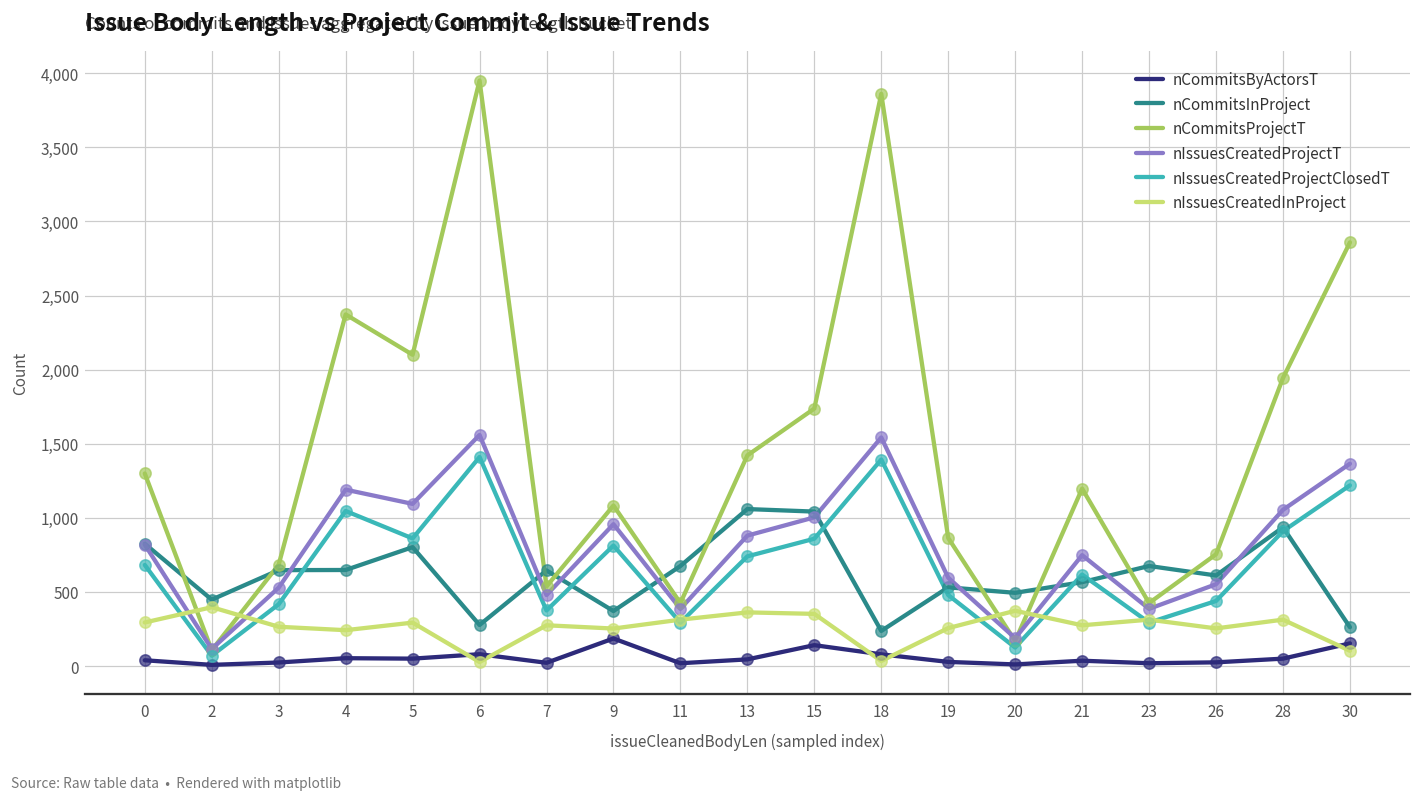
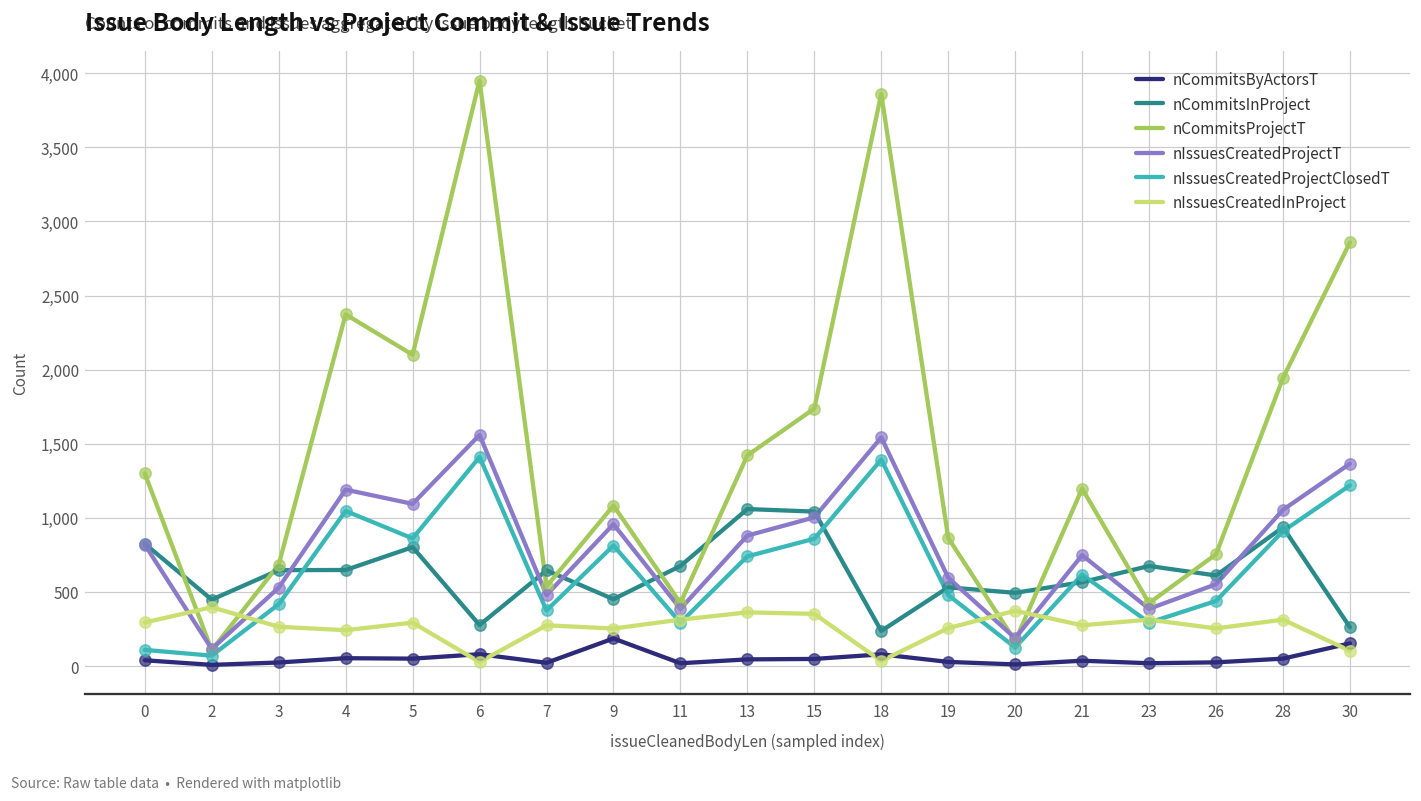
  {
    "nCommitsByActorsT": {
      "0": "40",
      "2": "10",
      "3": "30",
      "4": "50",
      "5": "50",
      "6": "80",
      "7": "20",
      "9": "190",
      "11": "20",
      "13": "50",
-     "15": "140",
+     "15": "50",
      "18": "80",
      "19": "30",
      "20": "10",
      "21": "40",
      "23": "20",
      "26": "30",
      "28": "50",
      "30": "150"
    },
    "nCommitsInProject": {
      "2": "450",
      "3": "650",
      "4": "650",
      "5": "800",
      "6": "280",
      "7": "650",
-     "9": "370",
+     "9": "450",
      "11": "680",
      "13": "1,060",
      "15": "1,040",
      "18": "240",
      "19": "530",
      "20": "500",
      "21": "570",
      "23": "680",
      "26": "610",
      "28": "940",
      "30": "260"
    },
    "nIssuesCreatedProjectT": {
      "3": "530",
      "4": "1,190",
      "5": "1,100",
      "6": "1,560",
      "7": "480",
      "9": "960",
      "11": "390",
      "13": "880",
      "15": "1,000",
      "18": "1,540",
      "19": "600",
      "21": "750",
      "23": "390",
      "26": "550",
      "28": "1,060",
      "30": "1,370"
    },
    "nIssuesCreatedProjectClosedT": {
-     "0": "680",
+     "0": "110",
      "2": "70",
      "3": "420",
      "4": "1,050",
      "5": "860",
      "6": "1,410",
      "7": "380",
      "9": "810",
      "11": "290",
      "13": "740",
      "15": "860",
      "18": "1,390",
      "19": "480",
      "20": "130",
      "21": "620",
      "23": "290",
      "26": "440",
      "28": "910",
      "30": "1,220"
    }
  }
